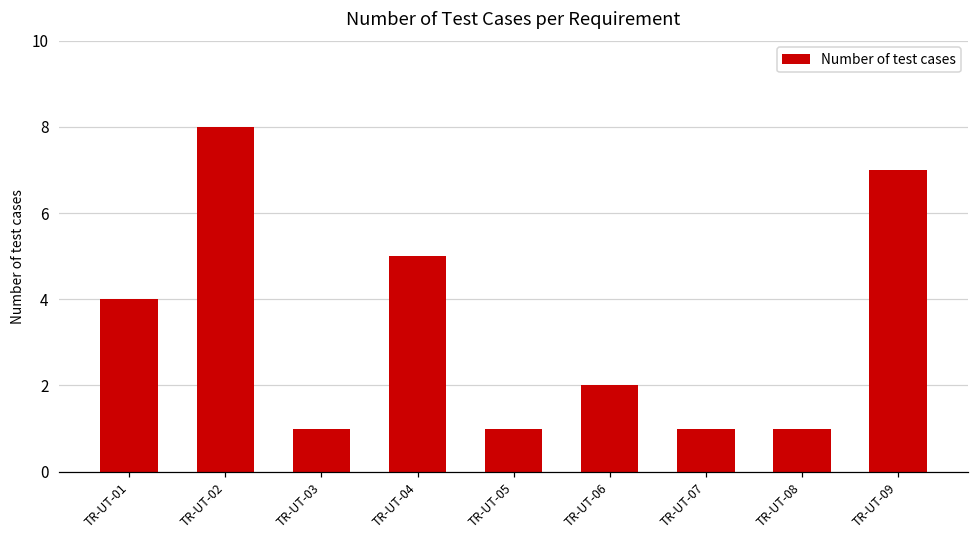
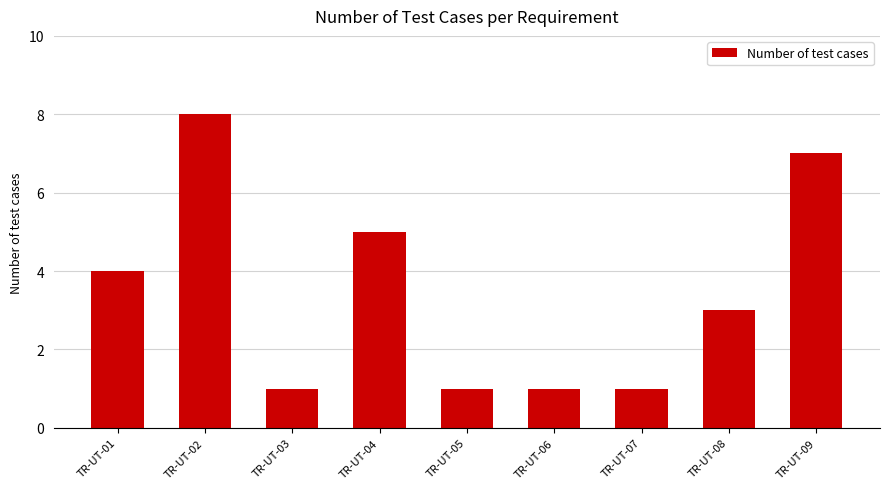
  {
    "TR-UT-01": 4,
    "TR-UT-02": 8,
    "TR-UT-03": 1,
    "TR-UT-04": 5,
    "TR-UT-05": 1,
-   "TR-UT-06": 2,
+   "TR-UT-06": 1,
    "TR-UT-07": 1,
-   "TR-UT-08": 1,
+   "TR-UT-08": 3,
    "TR-UT-09": 7
  }
